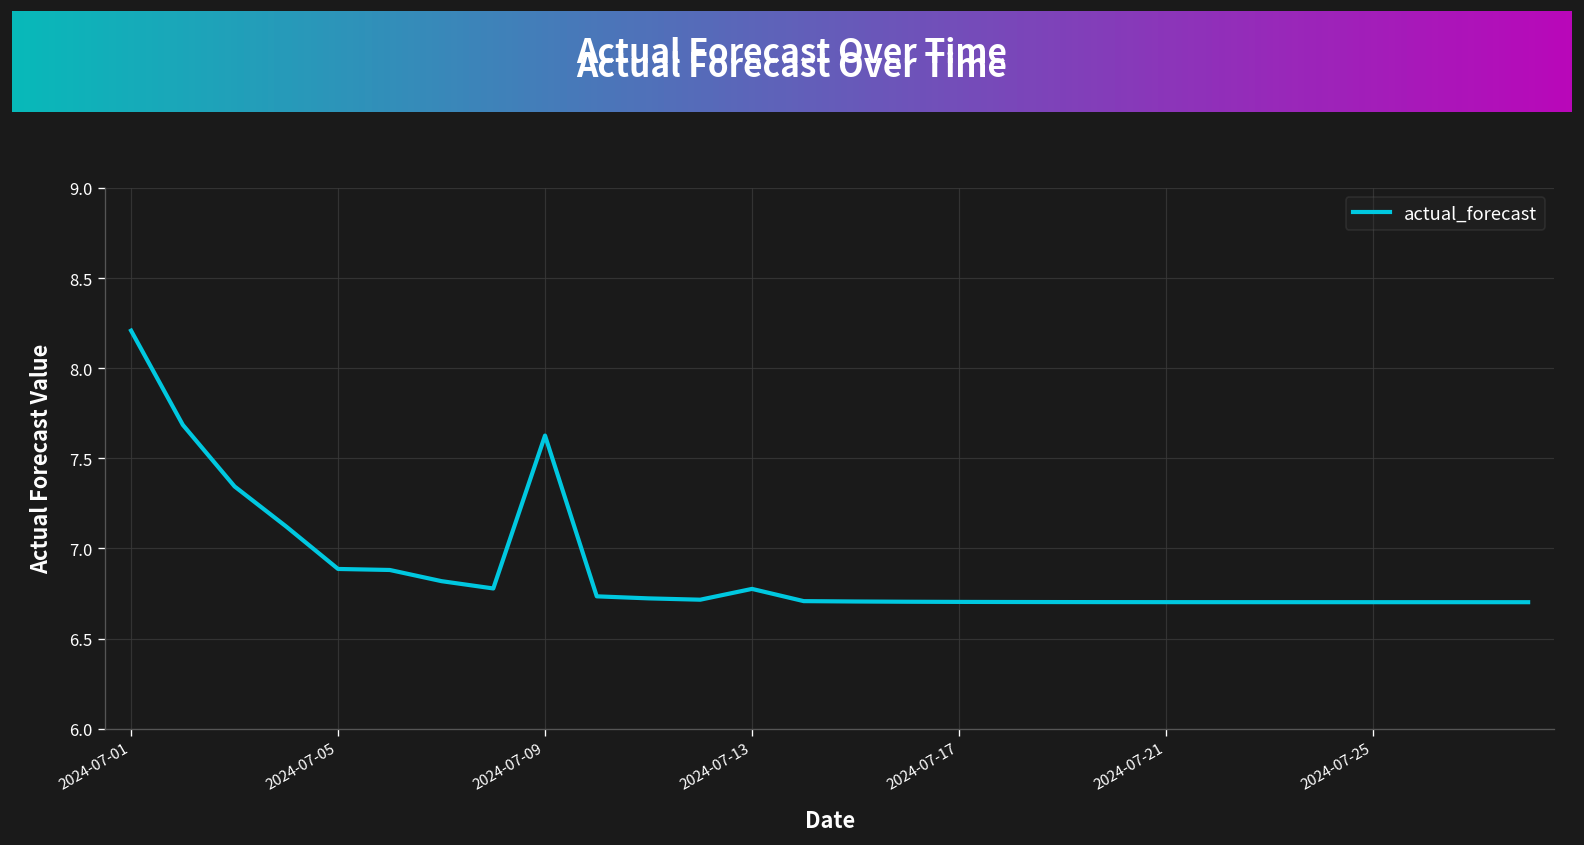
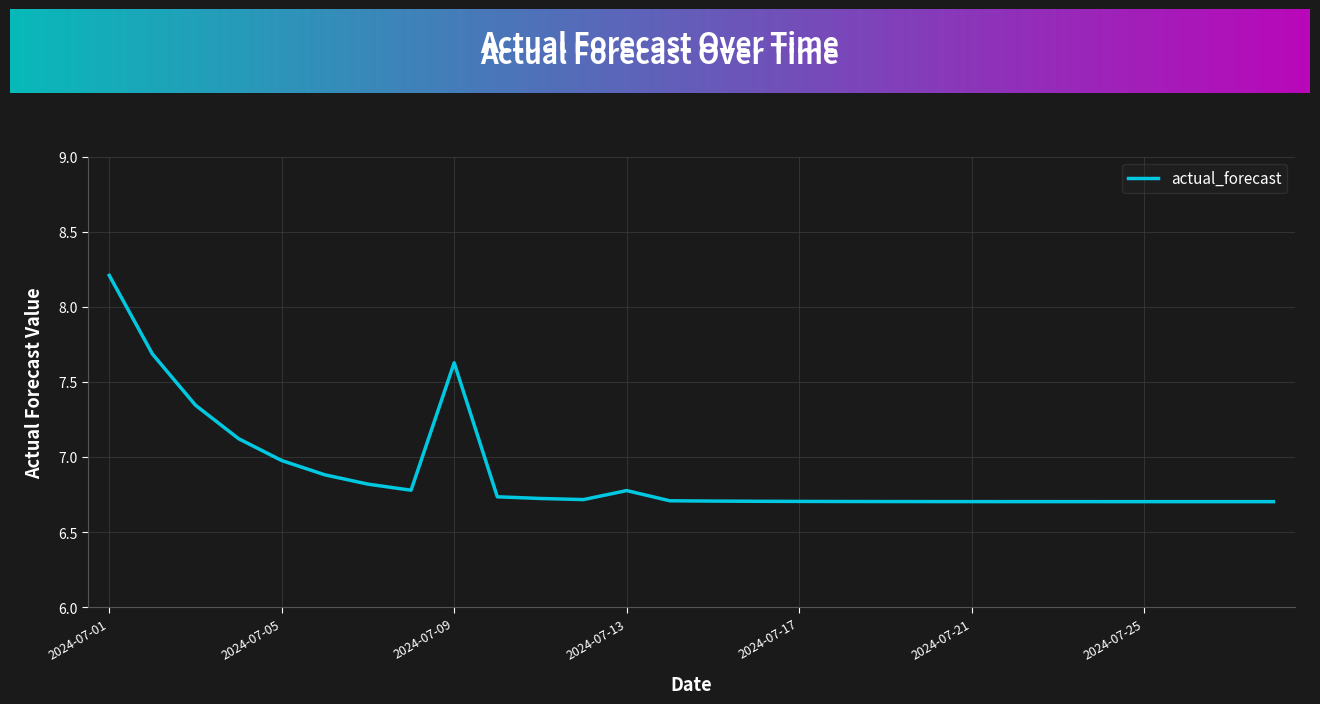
  {
    "2024-07-01": 8.21,
-   "2024-07-05": 6.89,
+   "2024-07-05": 6.98,
    "2024-07-09": 7.63,
    "2024-07-13": 6.78,
    "2024-07-17": 6.70,
    "2024-07-21": 6.70,
    "2024-07-25": 6.70
  }
